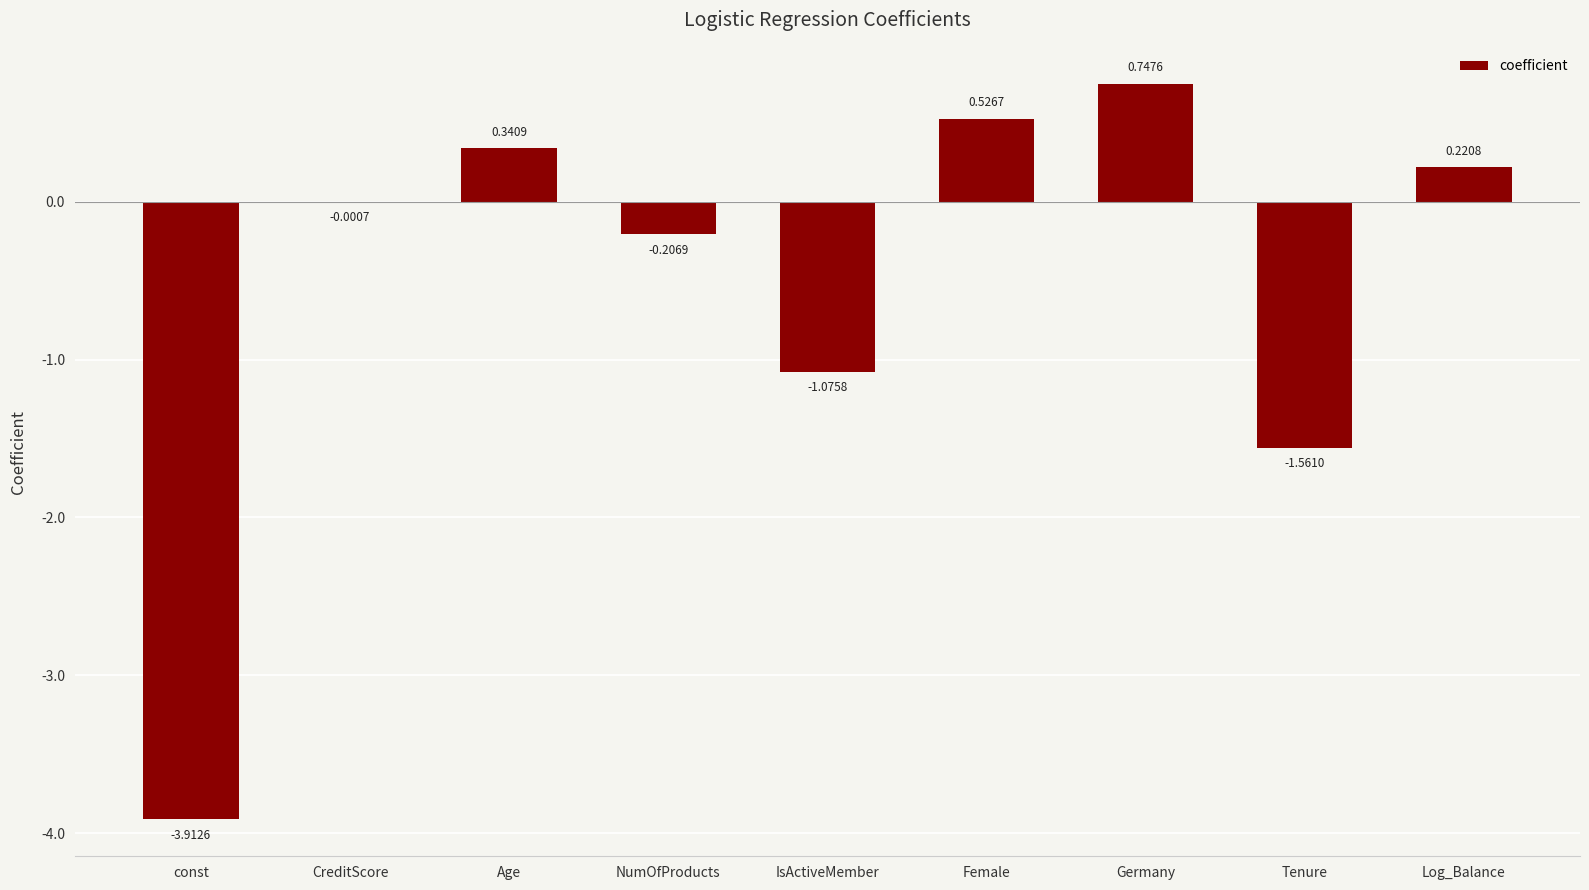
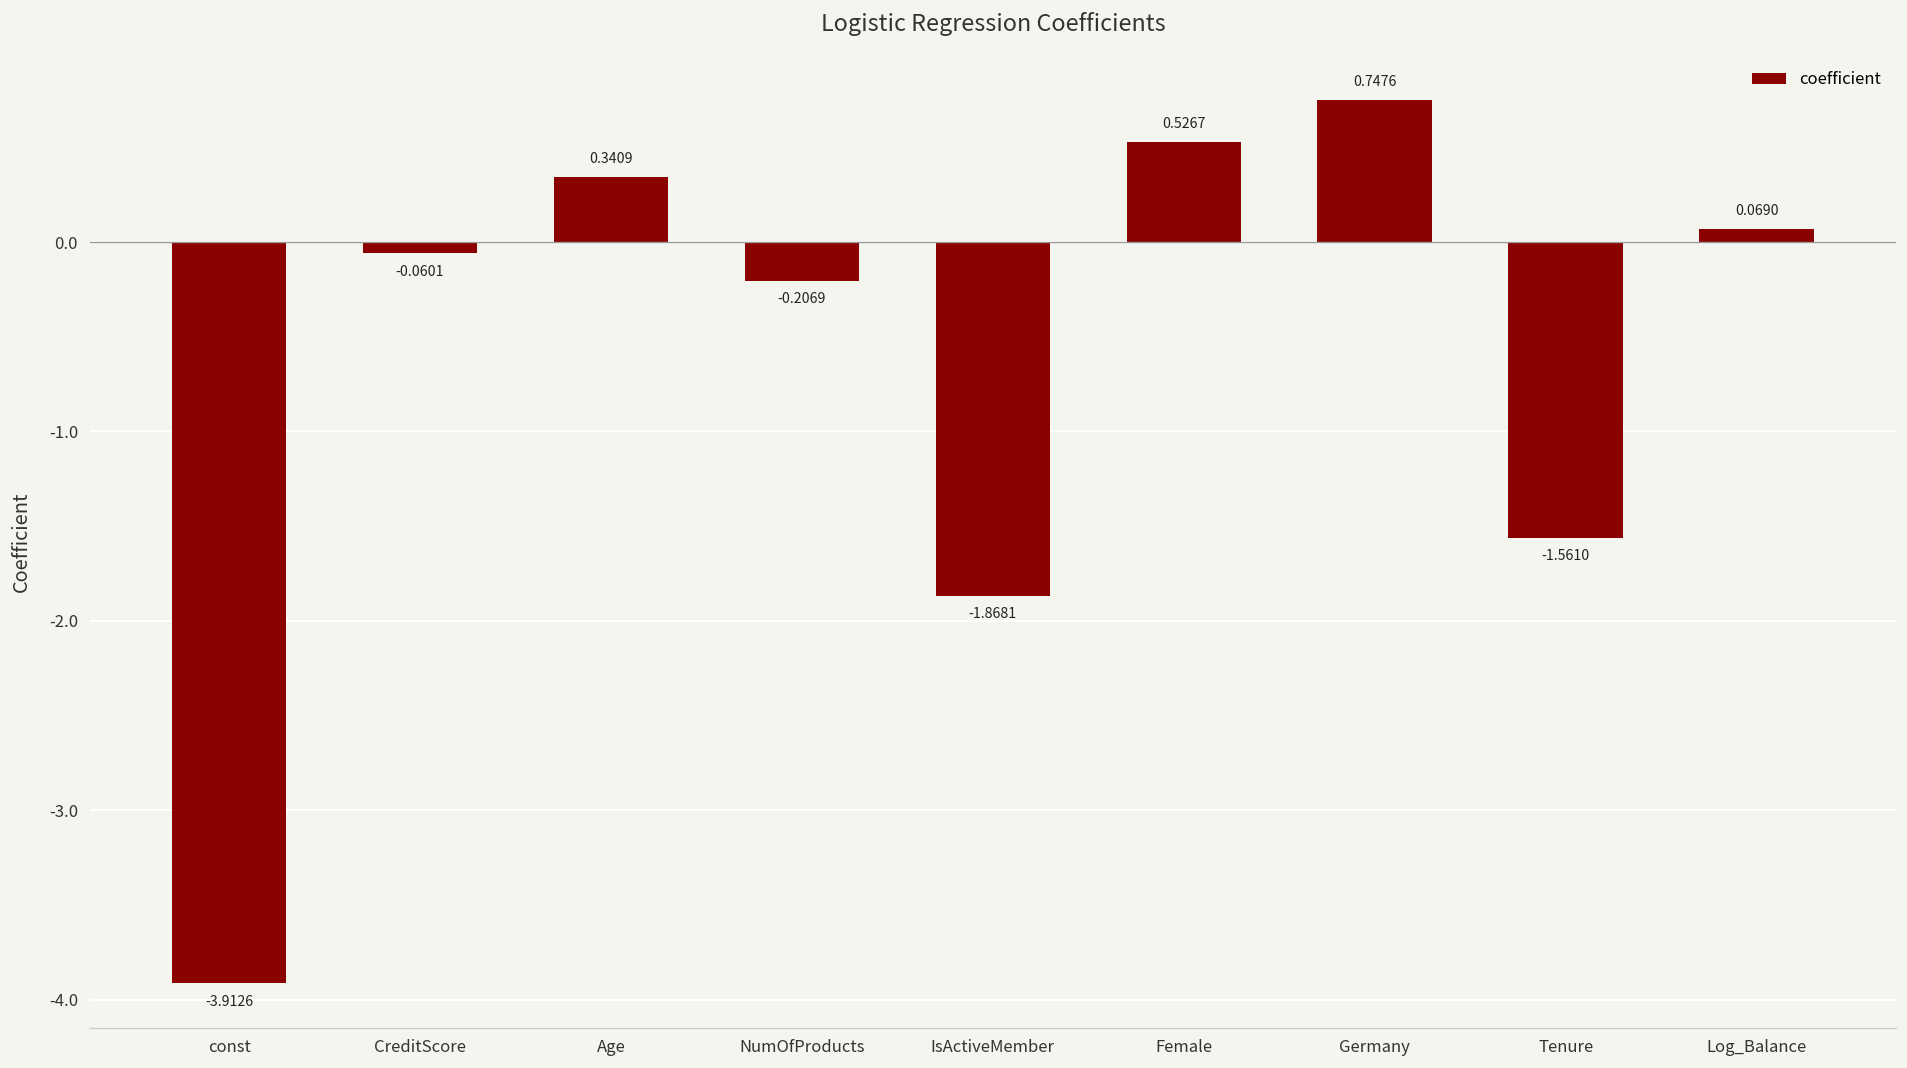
  {
    "const": -3.9126,
-   "CreditScore": -0.0007,
+   "CreditScore": -0.0601,
    "Age": 0.3409,
    "NumOfProducts": -0.2069,
-   "IsActiveMember": -1.0758,
+   "IsActiveMember": -1.8681,
    "Female": 0.5267,
    "Germany": 0.7476,
    "Tenure": -1.5610,
-   "Log_Balance": 0.2208
+   "Log_Balance": 0.0690
  }
